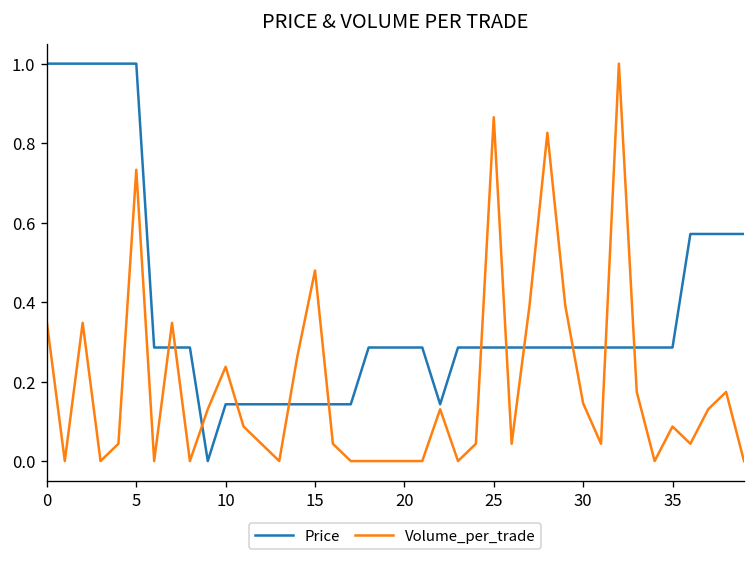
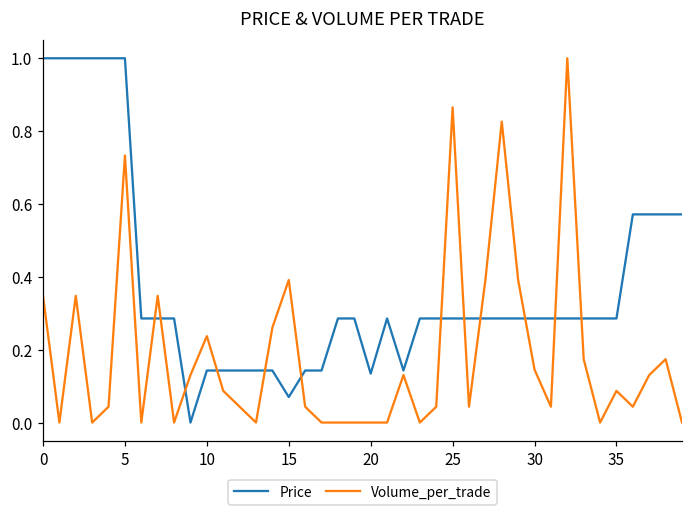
  {
    "Price": {
      "0": 1.00,
      "5": 1.00,
      "10": 0.14,
-     "15": 0.14,
-     "20": 0.29,
+     "15": 0.07,
+     "20": 0.13,
      "25": 0.29,
      "30": 0.29,
      "35": 0.29
    },
    "Volume_per_trade": {
      "0": 0.35,
      "5": 0.73,
      "10": 0.24,
-     "15": 0.48,
+     "15": 0.39,
      "20": 0.00,
      "25": 0.87,
      "30": 0.15,
      "35": 0.09
    }
  }
